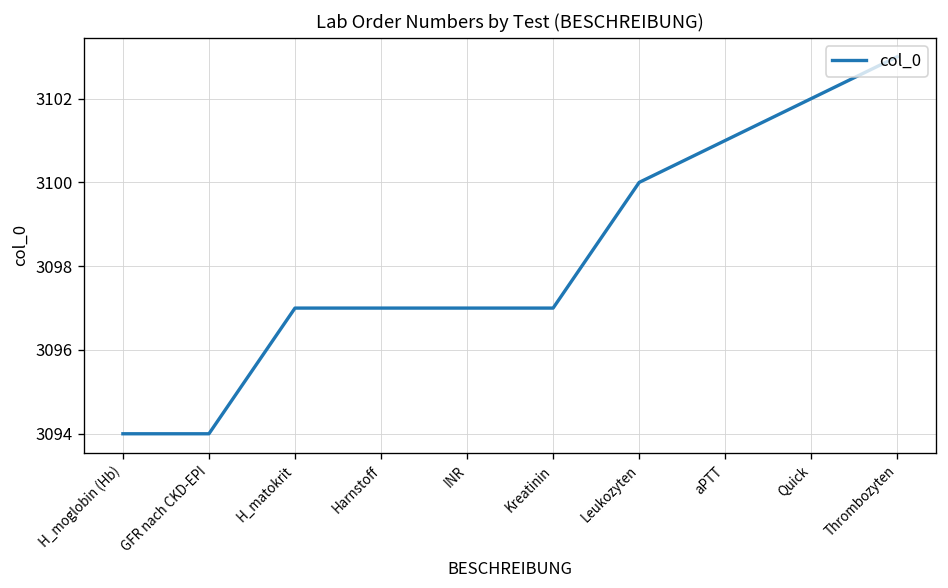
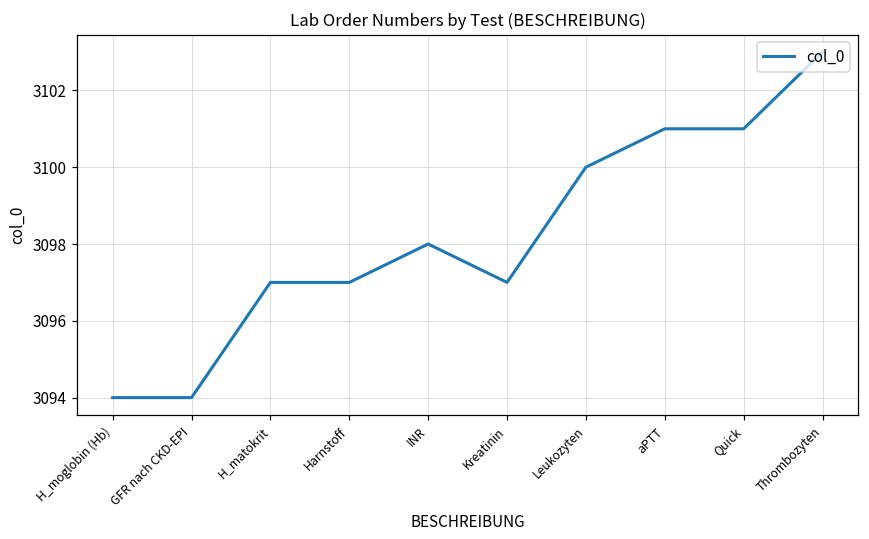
  {
    "H_moglobin (Hb)": 3094,
    "GFR nach CKD-EPI": 3094,
    "H_matokrit": 3097,
    "Harnstoff": 3097,
-   "INR": 3097,
+   "INR": 3098,
    "Kreatinin": 3097,
    "Leukozyten": 3100,
    "aPTT": 3101,
-   "Quick": 3102
+   "Quick": 3101
  }
